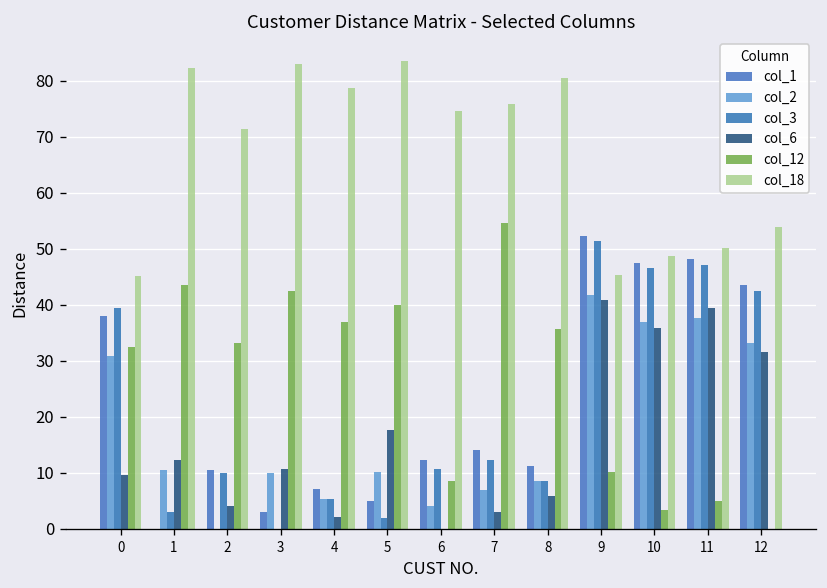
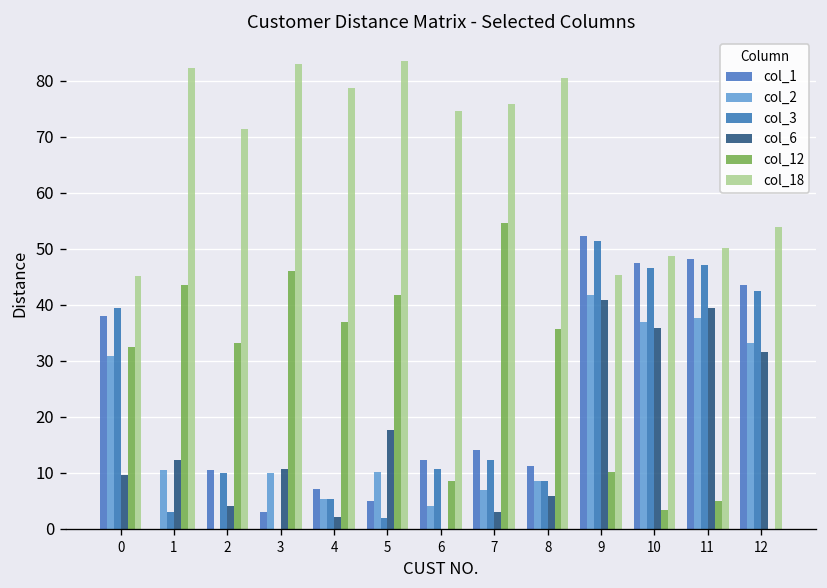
  {
    "col_6": {
      "0": 10,
      "1": 12,
      "2": 4,
      "3": 11,
      "4": 2,
      "5": 18,
      "6": 0,
      "7": 3,
      "8": 6,
      "9": 41,
      "10": 36,
      "11": 39,
      "12": 32
    },
    "col_12": {
      "0": 32,
      "1": 43,
      "2": 33,
-     "3": 42,
+     "3": 46,
      "4": 37,
-     "5": 40,
+     "5": 42,
      "6": 9,
      "7": 55,
      "8": 36,
      "9": 10,
      "10": 3,
      "11": 5,
      "12": 0
    },
    "col_18": {
      "0": 45,
      "1": 82,
      "2": 71,
      "3": 83,
      "4": 79,
      "5": 84,
      "6": 75,
      "7": 76,
      "8": 80,
      "9": 45,
      "10": 49,
      "11": 50,
      "12": 54
    }
  }
